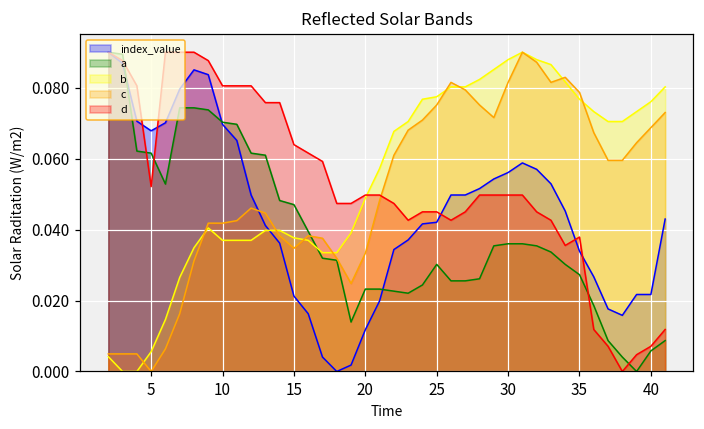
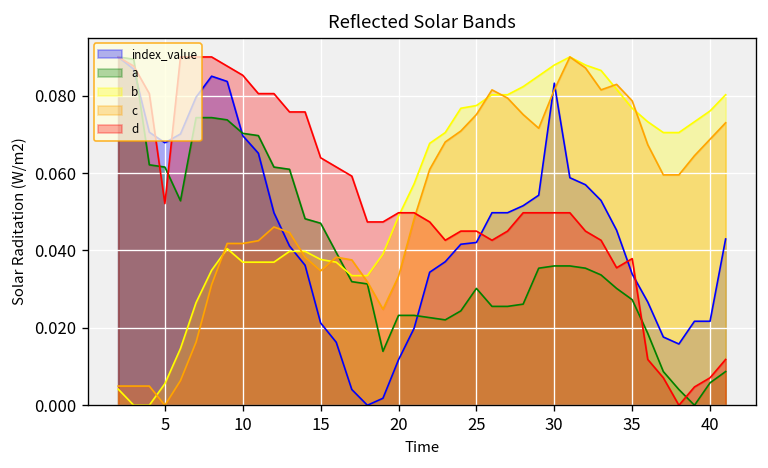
  {
    "index_value": {
      "5": 0.068,
      "15": 0.021,
      "20": 0.012,
      "25": 0.042,
-     "30": 0.056,
+     "30": 0.083,
      "35": 0.034,
      "40": 0.022
    },
    "a": {
      "5": 0.062,
      "15": 0.047,
      "20": 0.023,
      "25": 0.030,
      "30": 0.036,
      "35": 0.027,
      "40": 0.006
    },
    "d": {
      "5": 0.052,
-     "10": 0.081,
+     "10": 0.085,
      "15": 0.064,
      "20": 0.050,
      "25": 0.045,
      "30": 0.050,
      "35": 0.038,
      "40": 0.007
    }
  }
